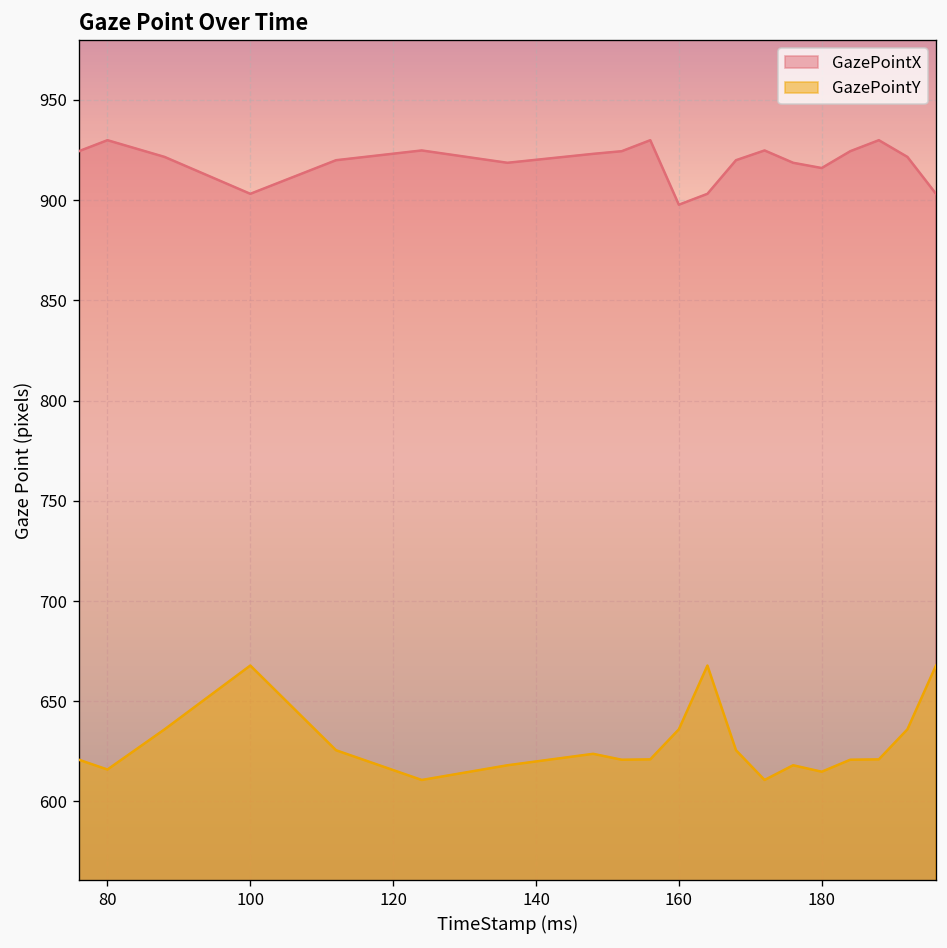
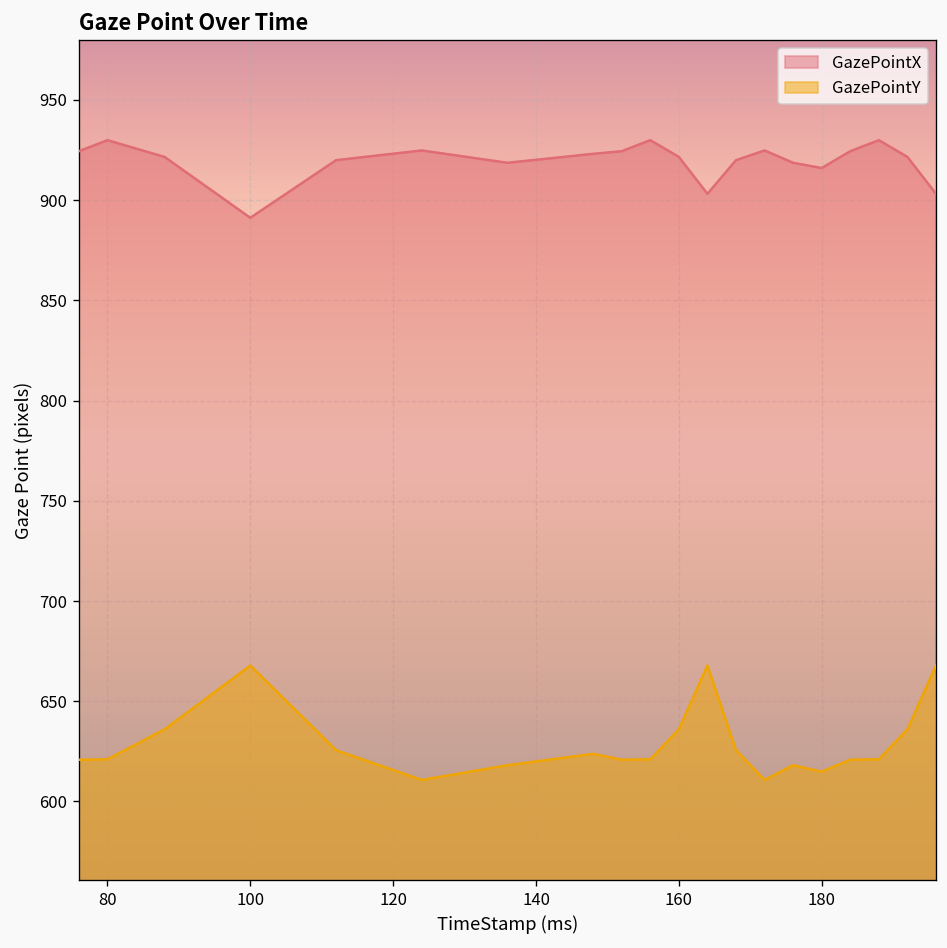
  {
    "GazePointX": {
      "80": 930,
-     "100": 903,
-     "160": 898,
+     "100": 891,
+     "160": 922,
      "180": 916
    },
    "GazePointY": {
-     "80": 616,
+     "80": 621,
      "100": 668,
      "160": 636,
      "180": 615
    }
  }
